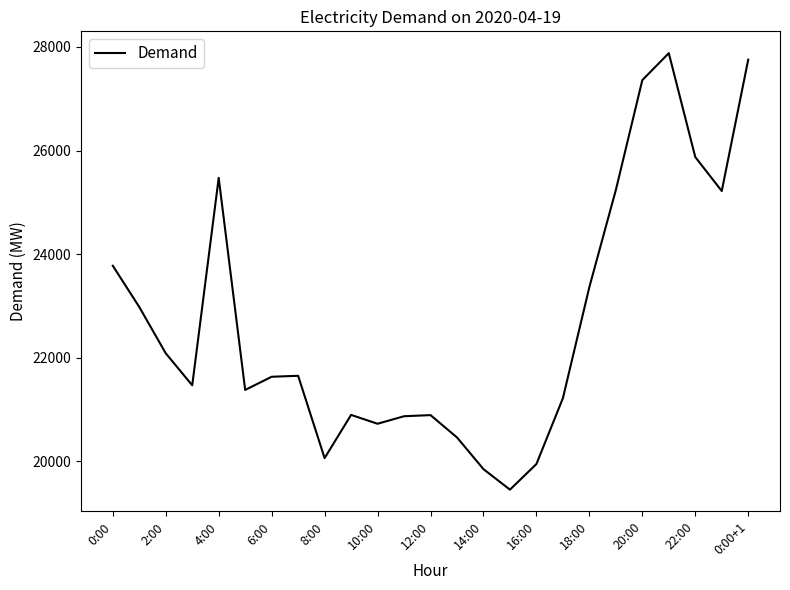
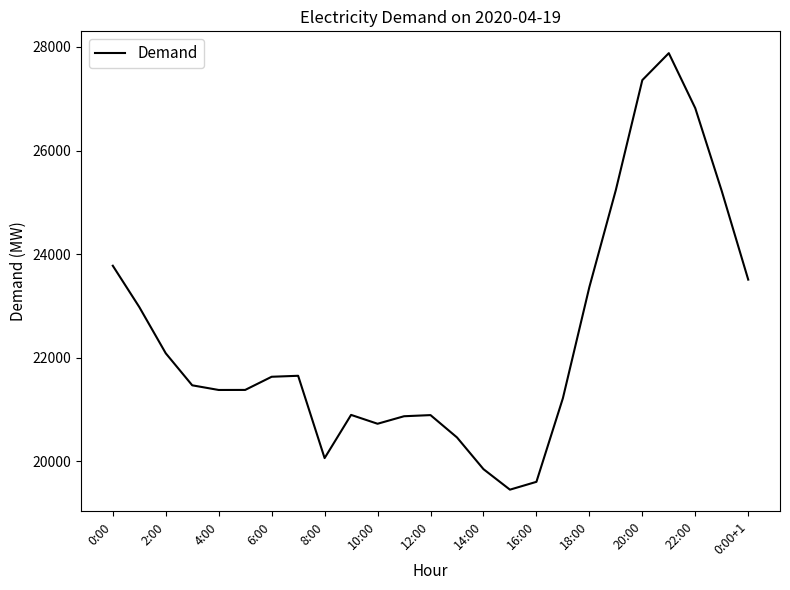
  {
    "0:00": 23800,
    "2:00": 22100,
-   "4:00": 25500,
+   "4:00": 21400,
    "6:00": 21600,
    "8:00": 20100,
    "10:00": 20700,
    "12:00": 20900,
    "14:00": 19900,
-   "16:00": 19900,
+   "16:00": 19600,
    "18:00": 23400,
    "20:00": 27400,
-   "22:00": 25900,
-   "0:00+1": 27800
+   "22:00": 26800,
+   "0:00+1": 23500
  }
